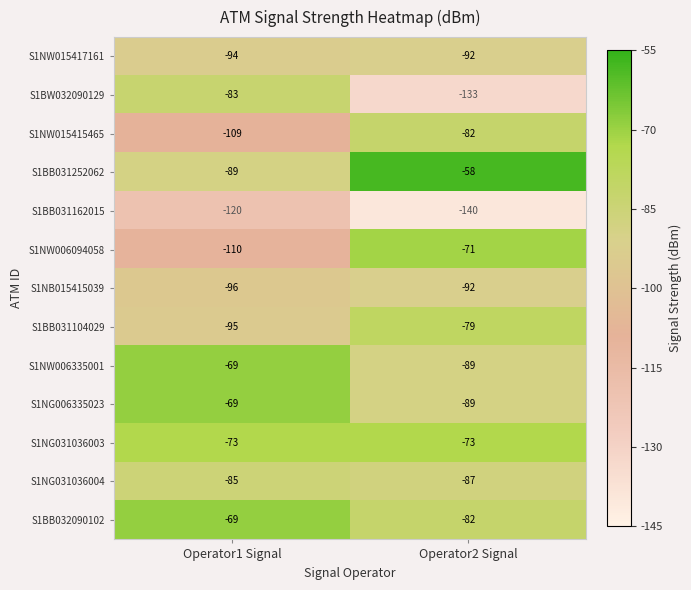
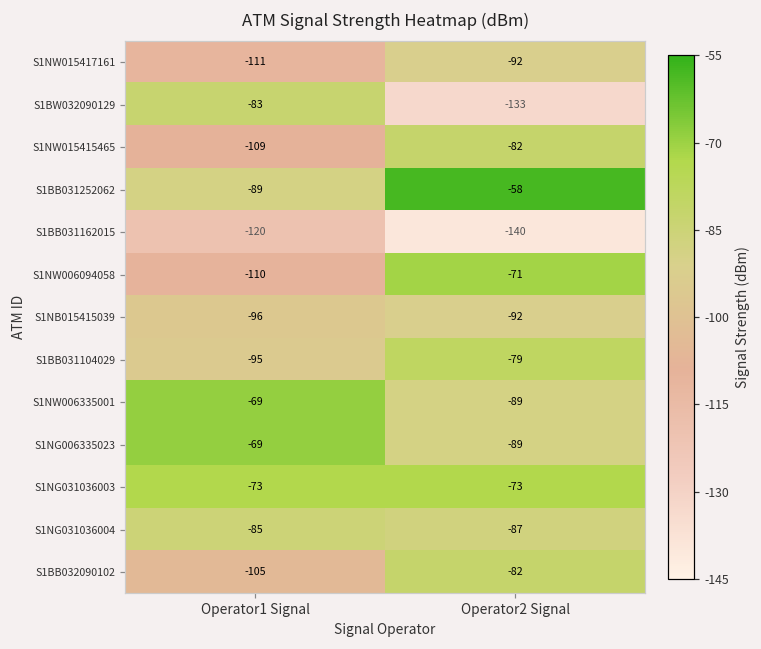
  {
    "S1NW015417161": {
-     "Operator1 Signal": -94,
+     "Operator1 Signal": -111,
      "Operator2 Signal": -92
    },
    "S1BW032090129": {
      "Operator1 Signal": -83,
      "Operator2 Signal": -133
    },
    "S1NW015415465": {
      "Operator1 Signal": -109,
      "Operator2 Signal": -82
    },
    "S1BB031252062": {
      "Operator1 Signal": -89,
      "Operator2 Signal": -58
    },
    "S1BB031162015": {
      "Operator1 Signal": -120,
      "Operator2 Signal": -140
    },
    "S1NW006094058": {
      "Operator1 Signal": -110,
      "Operator2 Signal": -71
    },
    "S1NB015415039": {
      "Operator1 Signal": -96,
      "Operator2 Signal": -92
    },
    "S1BB031104029": {
      "Operator1 Signal": -95,
      "Operator2 Signal": -79
    },
    "S1NW006335001": {
      "Operator1 Signal": -69,
      "Operator2 Signal": -89
    },
    "S1NG006335023": {
      "Operator1 Signal": -69,
      "Operator2 Signal": -89
    },
    "S1NG031036003": {
      "Operator1 Signal": -73,
      "Operator2 Signal": -73
    },
    "S1NG031036004": {
      "Operator1 Signal": -85,
      "Operator2 Signal": -87
    },
    "S1BB032090102": {
-     "Operator1 Signal": -69,
+     "Operator1 Signal": -105,
      "Operator2 Signal": -82
    }
  }
